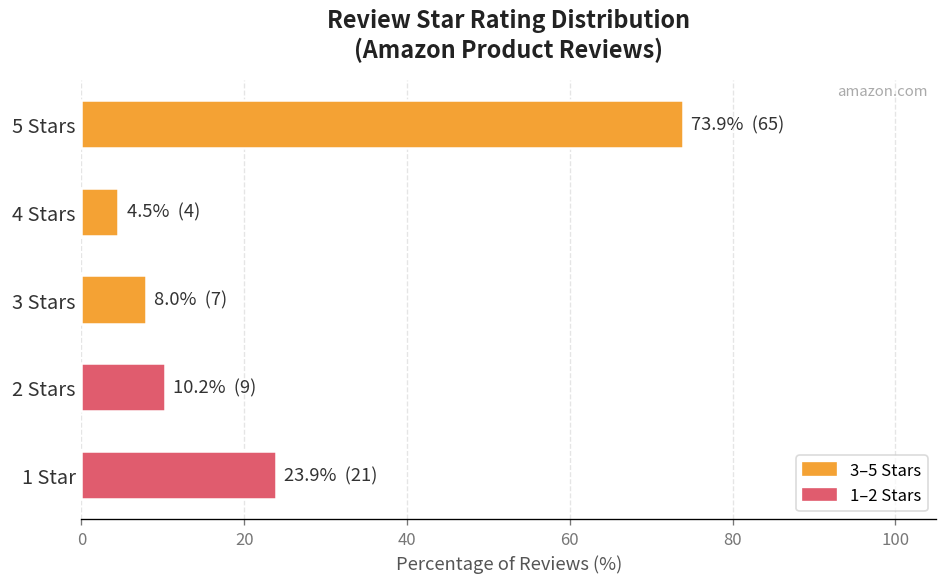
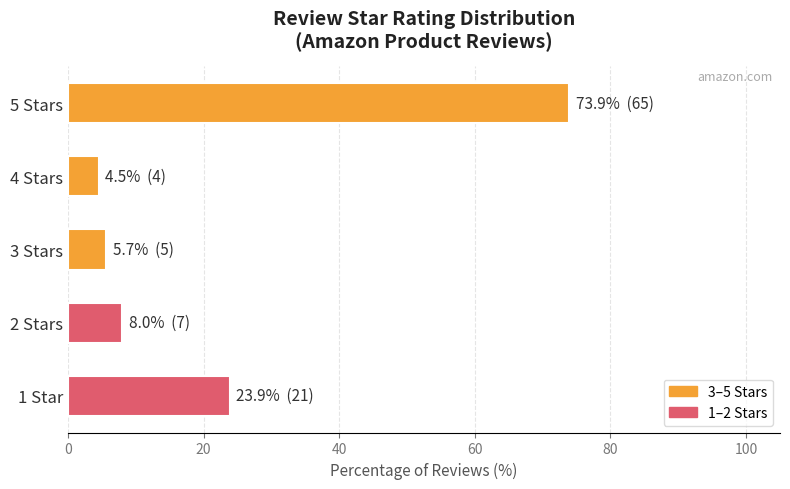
  {
    "5 Stars": "73.9%",
    "4 Stars": "4.5%",
-   "3 Stars": "8.0% (7)",
-   "2 Stars": "10.2% (9)",
+   "3 Stars": "5.7% (5)",
+   "2 Stars": "8.0% (7)",
    "1 Star": "23.9%"
  }
